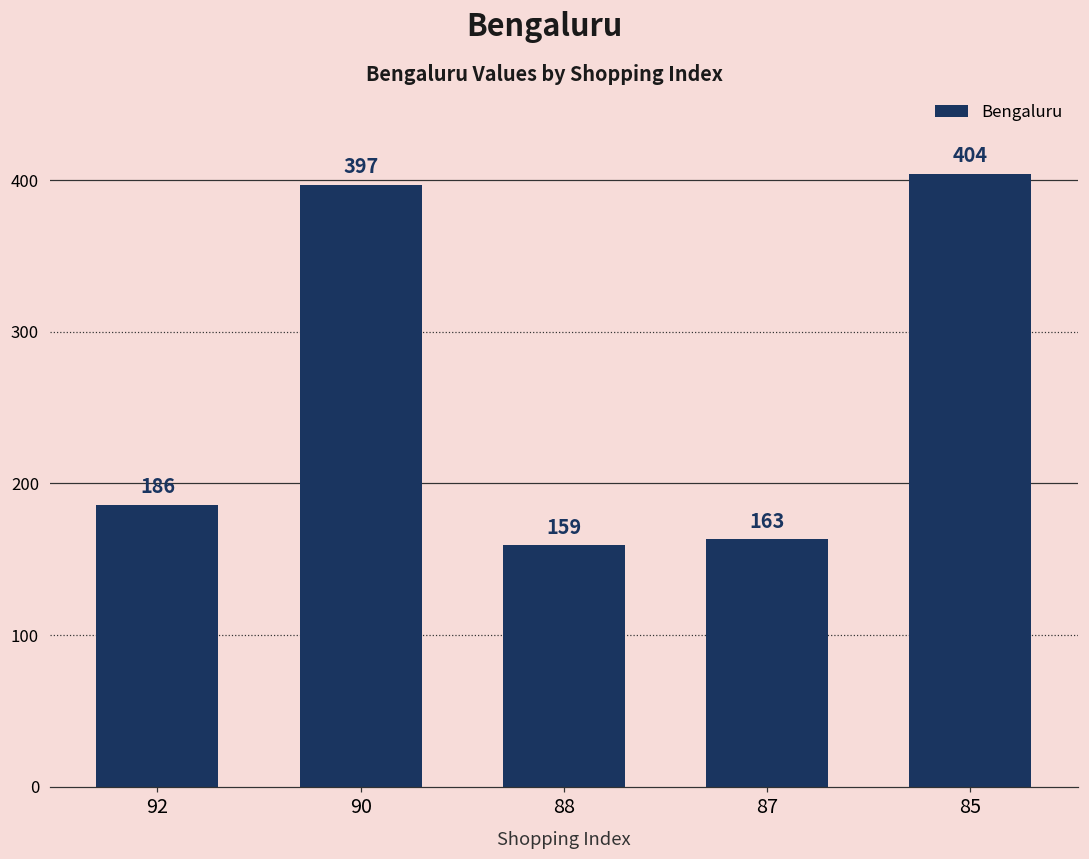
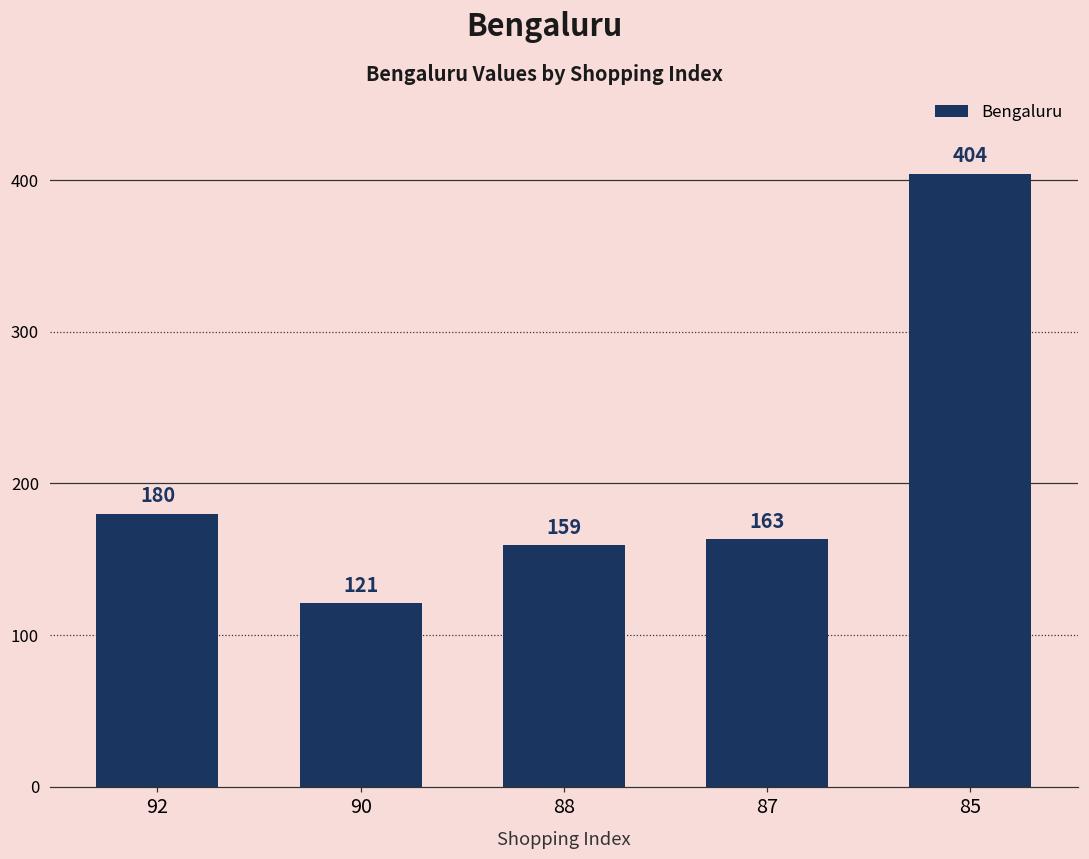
  {
-   "92": 186,
-   "90": 397,
+   "92": 180,
+   "90": 121,
    "88": 159,
    "87": 163,
    "85": 404
  }
